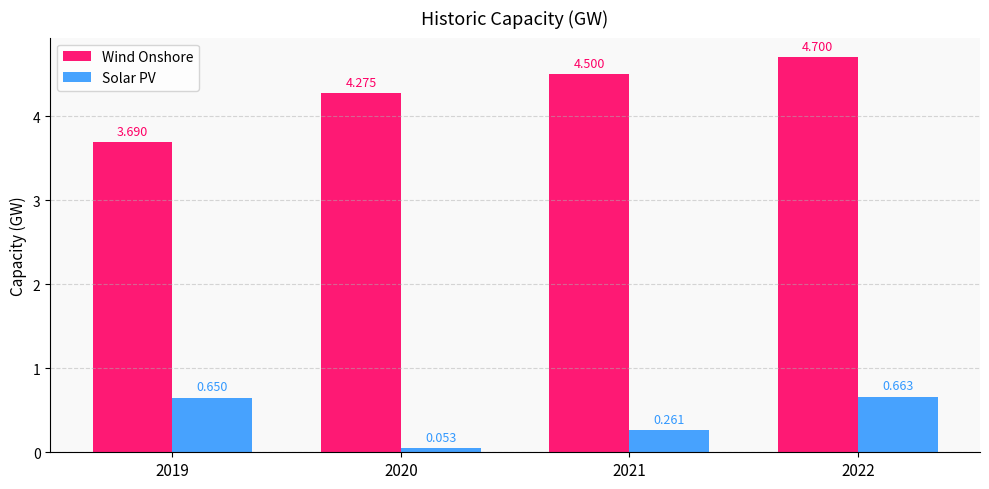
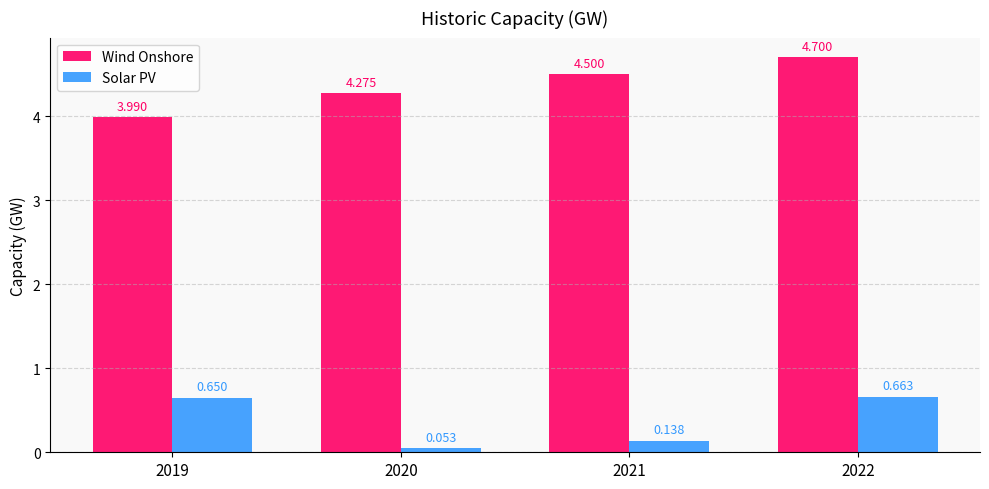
  {
    "Wind Onshore": {
-     "2019": 3.690,
+     "2019": 3.990,
      "2020": 4.275,
      "2021": 4.500,
      "2022": 4.700
    },
    "Solar PV": {
      "2019": 0.650,
      "2020": 0.053,
-     "2021": 0.261,
+     "2021": 0.138,
      "2022": 0.663
    }
  }
